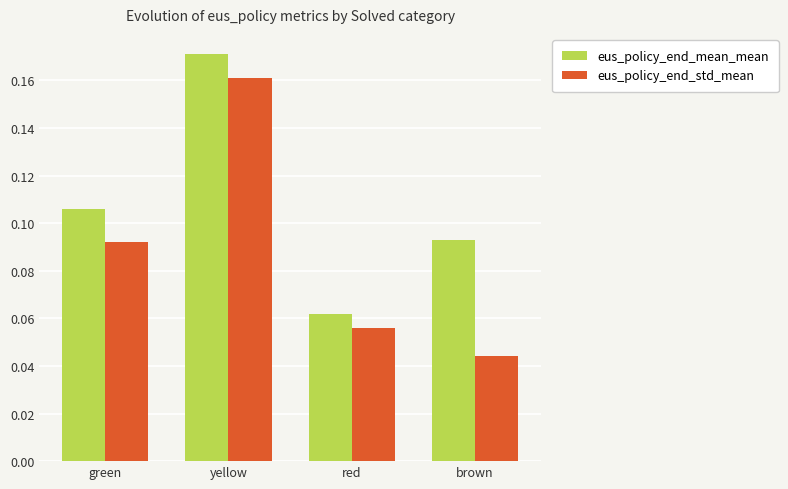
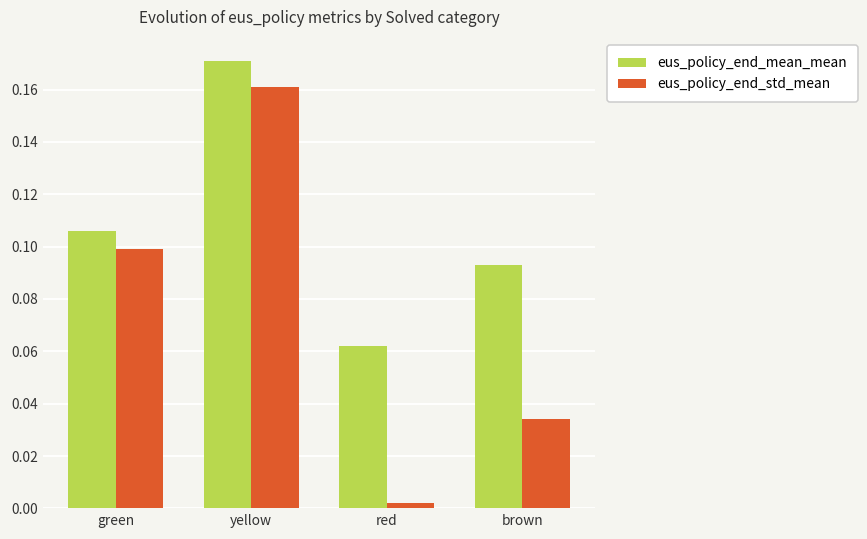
  {
    "eus_policy_end_mean_mean": {
      "green": 0.106,
      "yellow": 0.171,
      "red": 0.062,
      "brown": 0.093
    },
    "eus_policy_end_std_mean": {
-     "green": 0.092,
+     "green": 0.099,
      "yellow": 0.161,
-     "red": 0.056,
-     "brown": 0.044
+     "red": 0.002,
+     "brown": 0.034
    }
  }
